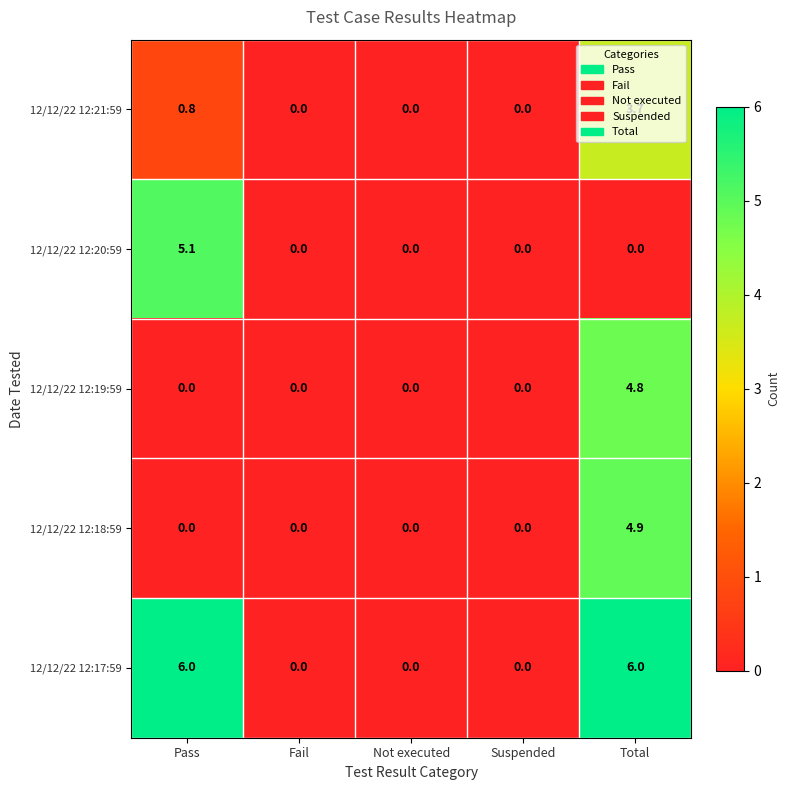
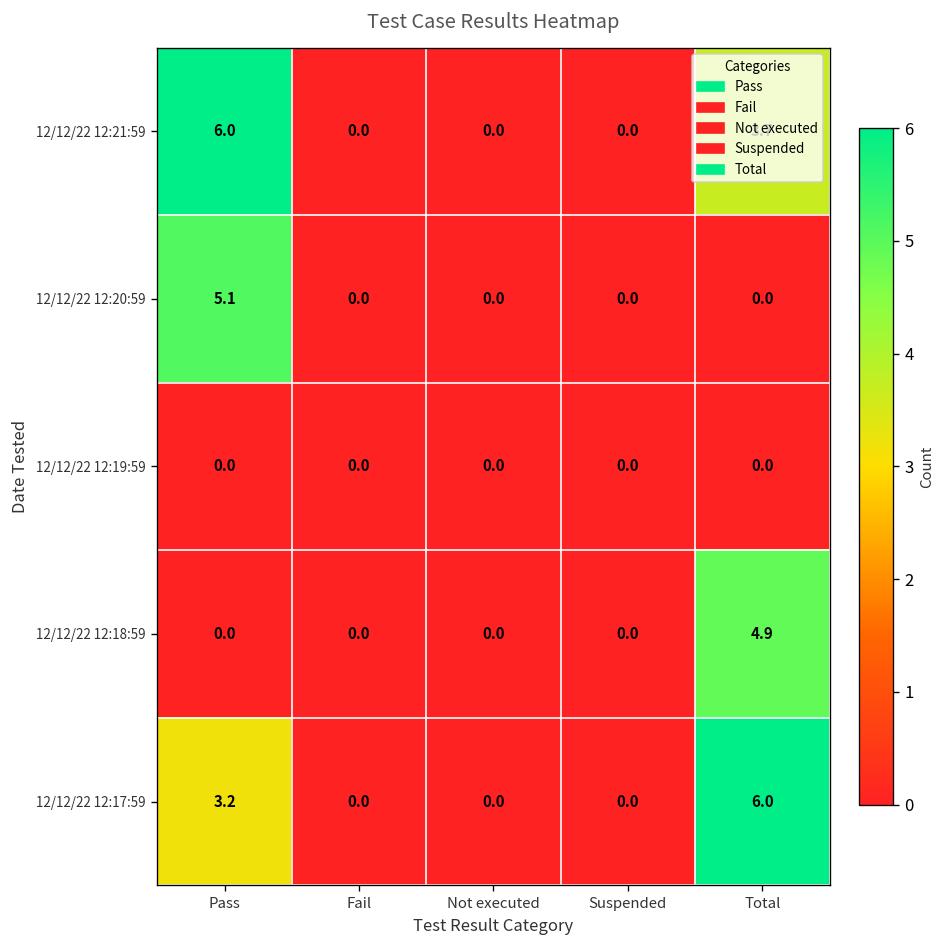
  {
    "12/12/22 12:21:59": {
-     "Pass": 0.8,
+     "Pass": 6.0,
      "Fail": 0.0,
      "Not executed": 0.0,
      "Suspended": 0.0
    },
    "12/12/22 12:20:59": {
      "Pass": 5.1,
      "Fail": 0.0,
      "Not executed": 0.0,
      "Suspended": 0.0,
      "Total": 0.0
    },
    "12/12/22 12:19:59": {
      "Pass": 0.0,
      "Fail": 0.0,
      "Not executed": 0.0,
      "Suspended": 0.0,
-     "Total": 4.8
+     "Total": 0.0
    },
    "12/12/22 12:18:59": {
      "Pass": 0.0,
      "Fail": 0.0,
      "Not executed": 0.0,
      "Suspended": 0.0,
      "Total": 4.9
    },
    "12/12/22 12:17:59": {
-     "Pass": 6.0,
+     "Pass": 3.2,
      "Fail": 0.0,
      "Not executed": 0.0,
      "Suspended": 0.0,
      "Total": 6.0
    }
  }
